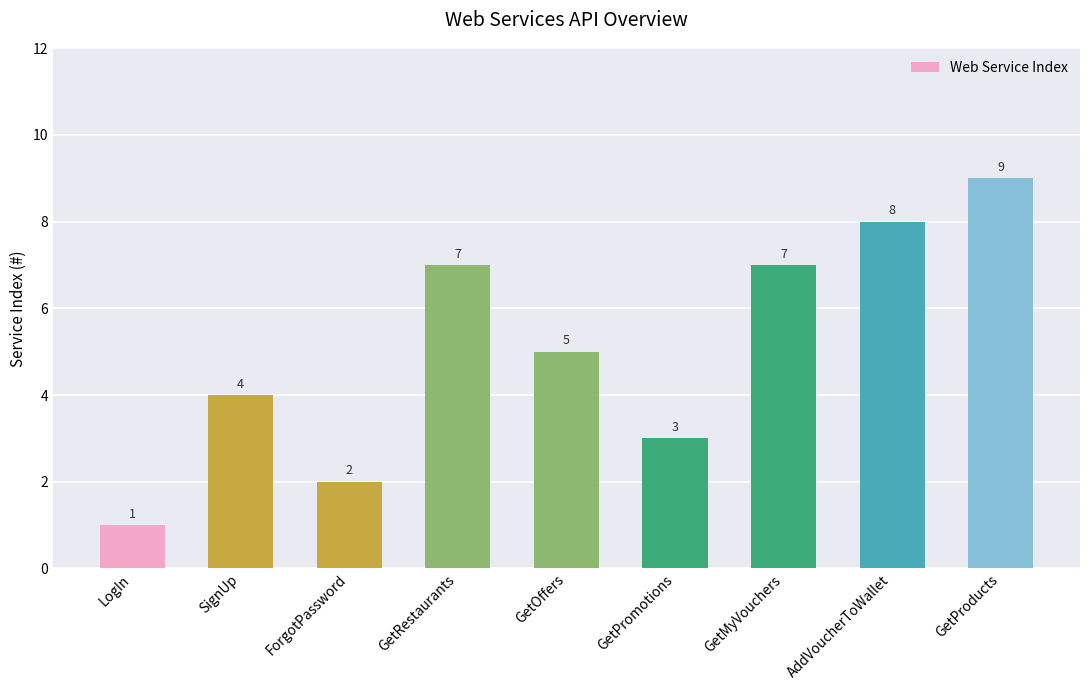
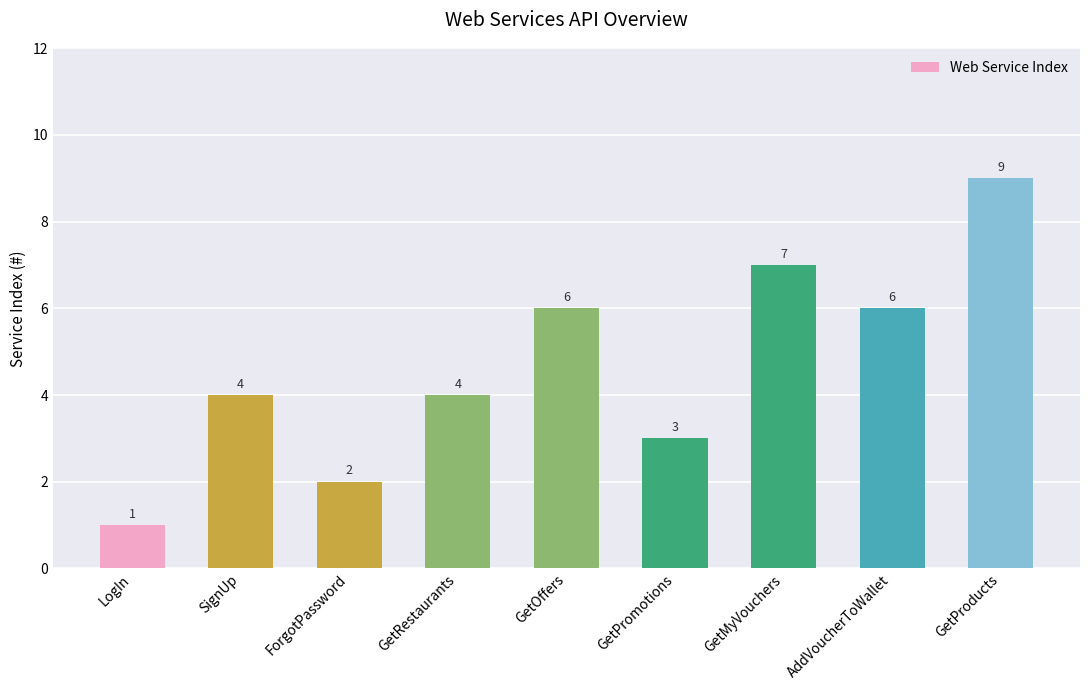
  {
    "LogIn": 1,
    "SignUp": 4,
    "ForgotPassword": 2,
-   "GetRestaurants": 7,
-   "GetOffers": 5,
+   "GetRestaurants": 4,
+   "GetOffers": 6,
    "GetPromotions": 3,
    "GetMyVouchers": 7,
-   "AddVoucherToWallet": 8,
+   "AddVoucherToWallet": 6,
    "GetProducts": 9
  }
